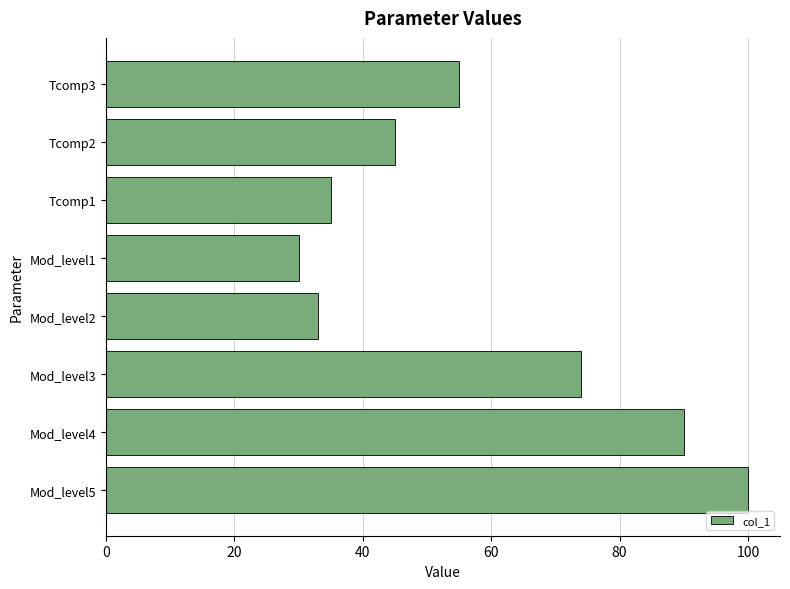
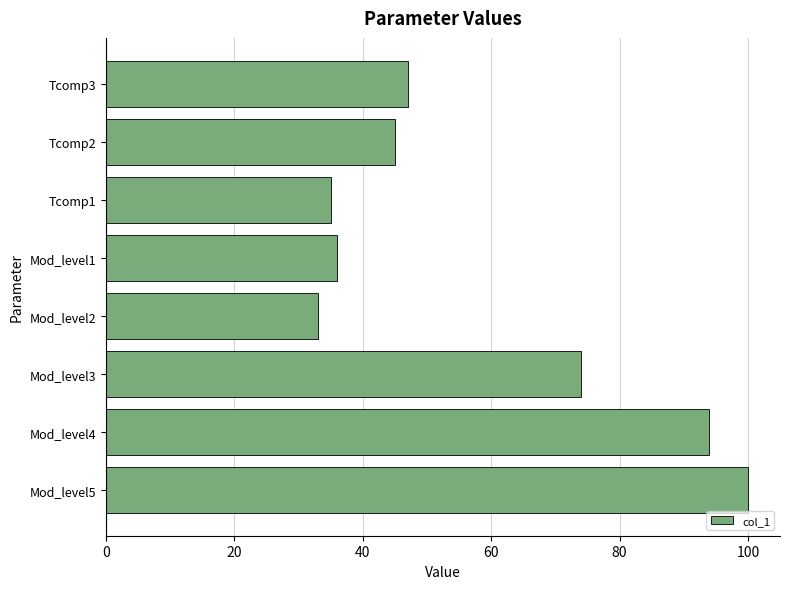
  {
-   "Tcomp3": 55,
+   "Tcomp3": 47,
    "Tcomp2": 45,
    "Tcomp1": 35,
-   "Mod_level1": 30,
+   "Mod_level1": 36,
    "Mod_level2": 33,
    "Mod_level3": 74,
-   "Mod_level4": 90,
+   "Mod_level4": 94,
    "Mod_level5": 100
  }
